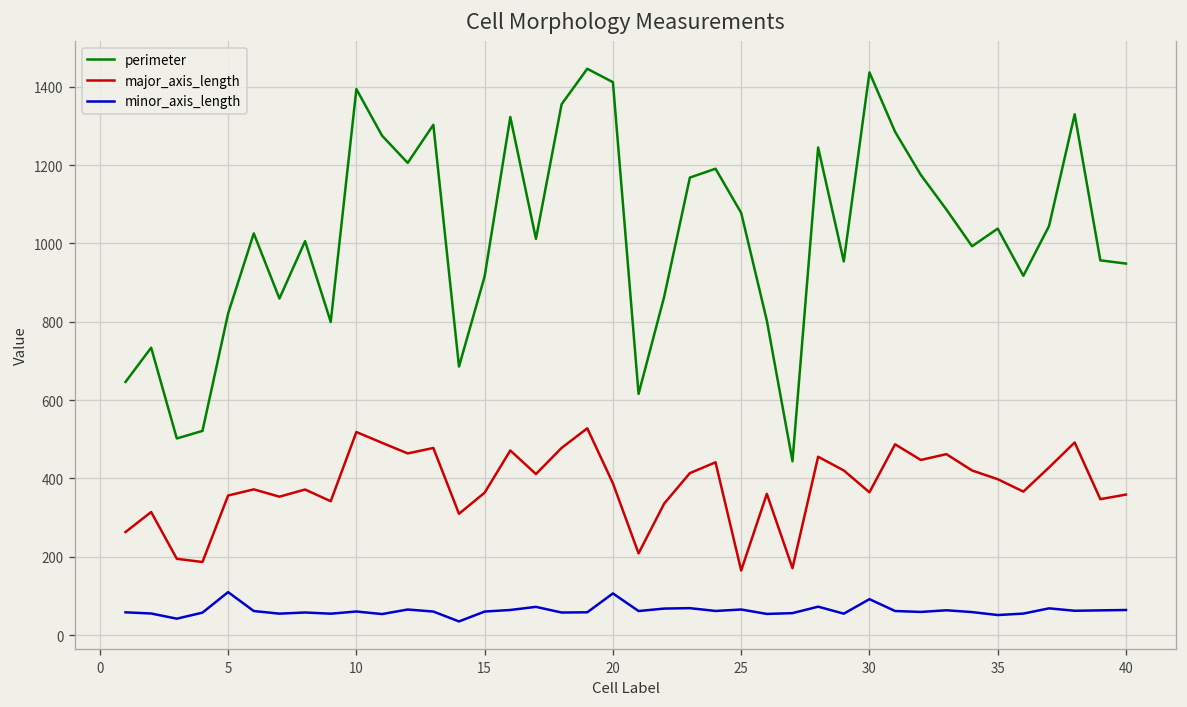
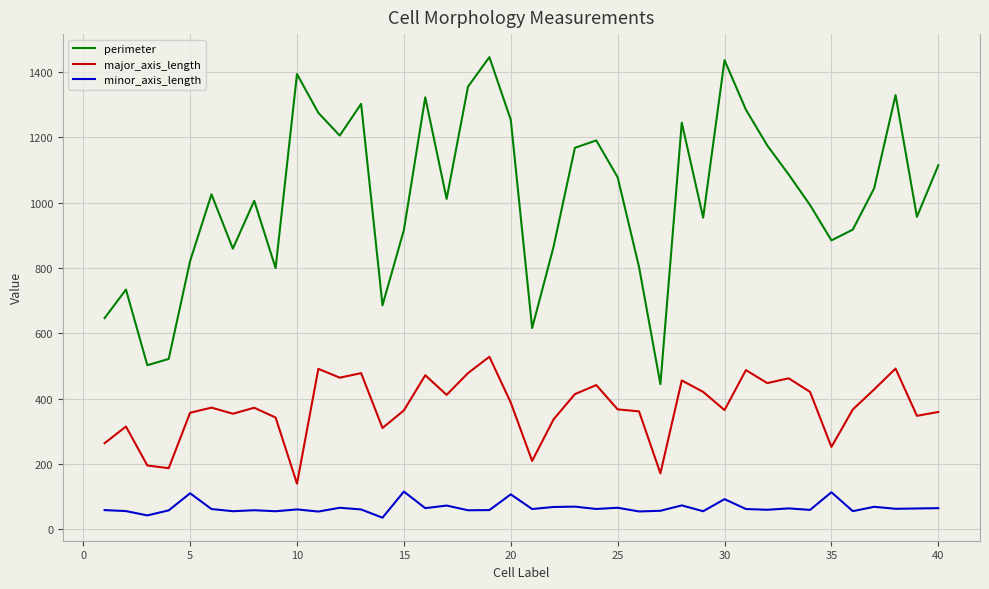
  {
    "perimeter": {
      "5": 820,
      "10": 1390,
      "15": 920,
-     "20": 1410,
+     "20": 1250,
      "25": 1080,
      "30": 1440,
-     "35": 1040,
-     "40": 950
+     "35": 880,
+     "40": 1110
    },
    "major_axis_length": {
      "5": 360,
-     "10": 520,
+     "10": 140,
      "15": 360,
      "20": 390,
-     "25": 170,
+     "25": 370,
      "30": 360,
-     "35": 400,
+     "35": 250,
      "40": 360
    },
    "minor_axis_length": {
      "5": 110,
      "10": 60,
-     "15": 60,
+     "15": 120,
      "20": 110,
      "25": 70,
      "30": 90,
-     "35": 50,
+     "35": 110,
      "40": 60
    }
  }
